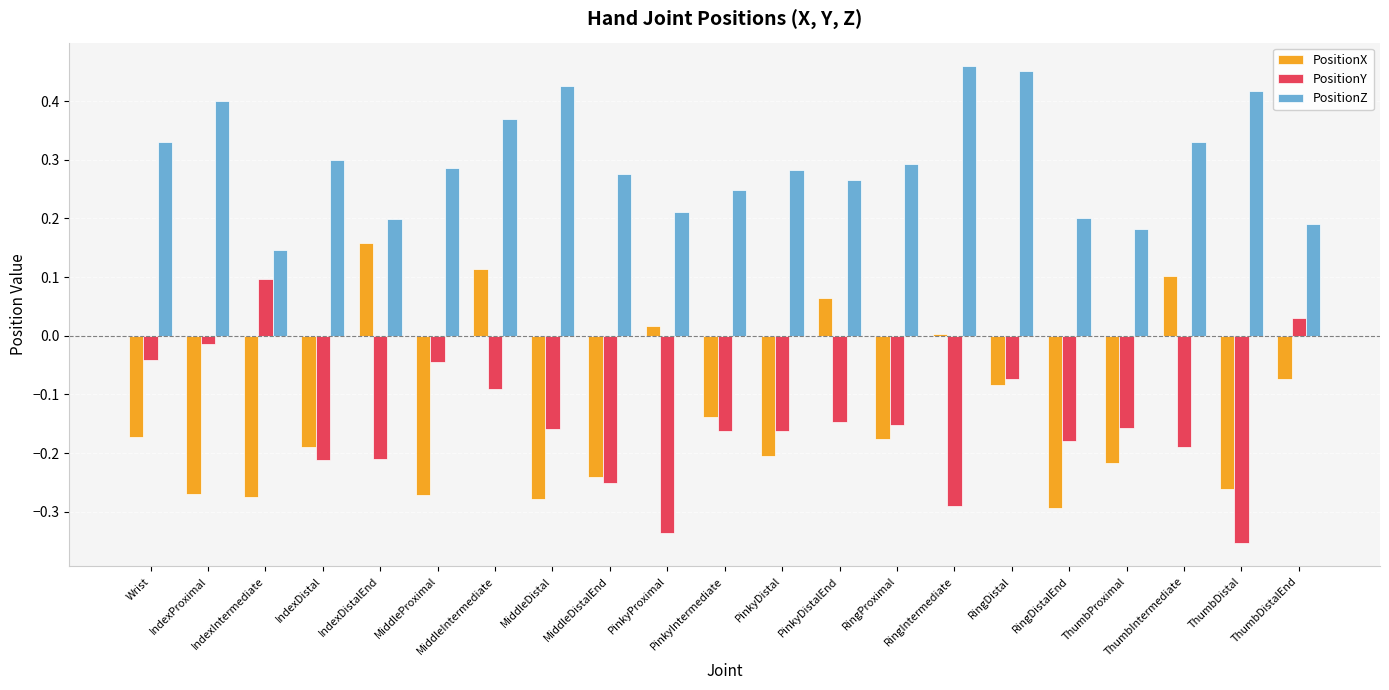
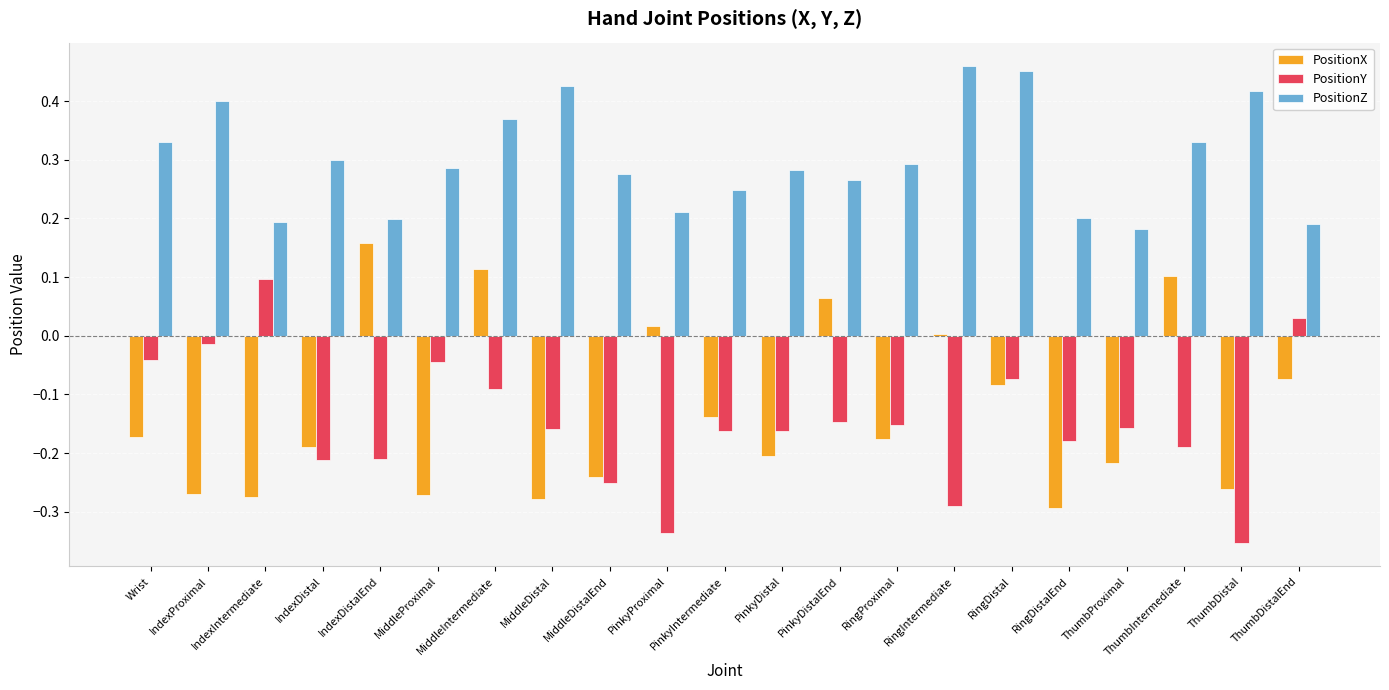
  {
    "PositionX": {
      "Wrist": -0.17,
      "IndexProximal": -0.27,
      "IndexIntermediate": -0.27,
      "IndexDistal": -0.19,
      "IndexDistalEnd": 0.16,
      "MiddleProximal": -0.27,
      "MiddleIntermediate": 0.11,
      "MiddleDistal": -0.28,
      "MiddleDistalEnd": -0.24,
      "PinkyProximal": 0.02,
      "PinkyIntermediate": -0.14,
      "PinkyDistal": -0.21,
      "PinkyDistalEnd": 0.06,
      "RingProximal": -0.18,
      "RingDistal": -0.08,
      "RingDistalEnd": -0.29,
      "ThumbProximal": -0.22,
      "ThumbIntermediate": 0.10,
      "ThumbDistal": -0.26,
      "ThumbDistalEnd": -0.07
    },
    "PositionY": {
      "Wrist": -0.04,
      "IndexProximal": -0.01,
      "IndexIntermediate": 0.10,
      "IndexDistal": -0.21,
      "IndexDistalEnd": -0.21,
      "MiddleProximal": -0.05,
      "MiddleIntermediate": -0.09,
      "MiddleDistal": -0.16,
      "MiddleDistalEnd": -0.25,
      "PinkyProximal": -0.34,
      "PinkyIntermediate": -0.16,
      "PinkyDistal": -0.16,
      "PinkyDistalEnd": -0.15,
      "RingProximal": -0.15,
      "RingIntermediate": -0.29,
      "RingDistal": -0.07,
      "RingDistalEnd": -0.18,
      "ThumbProximal": -0.16,
      "ThumbIntermediate": -0.19,
      "ThumbDistal": -0.35,
      "ThumbDistalEnd": 0.03
    },
    "PositionZ": {
      "Wrist": 0.33,
      "IndexProximal": 0.40,
-     "IndexIntermediate": 0.15,
+     "IndexIntermediate": 0.19,
      "IndexDistal": 0.30,
      "IndexDistalEnd": 0.20,
      "MiddleProximal": 0.29,
      "MiddleIntermediate": 0.37,
      "MiddleDistal": 0.43,
      "MiddleDistalEnd": 0.28,
      "PinkyProximal": 0.21,
      "PinkyIntermediate": 0.25,
      "PinkyDistal": 0.28,
      "PinkyDistalEnd": 0.26,
      "RingProximal": 0.29,
      "RingIntermediate": 0.46,
      "RingDistal": 0.45,
      "RingDistalEnd": 0.20,
      "ThumbProximal": 0.18,
      "ThumbIntermediate": 0.33,
      "ThumbDistal": 0.42,
      "ThumbDistalEnd": 0.19
    }
  }
